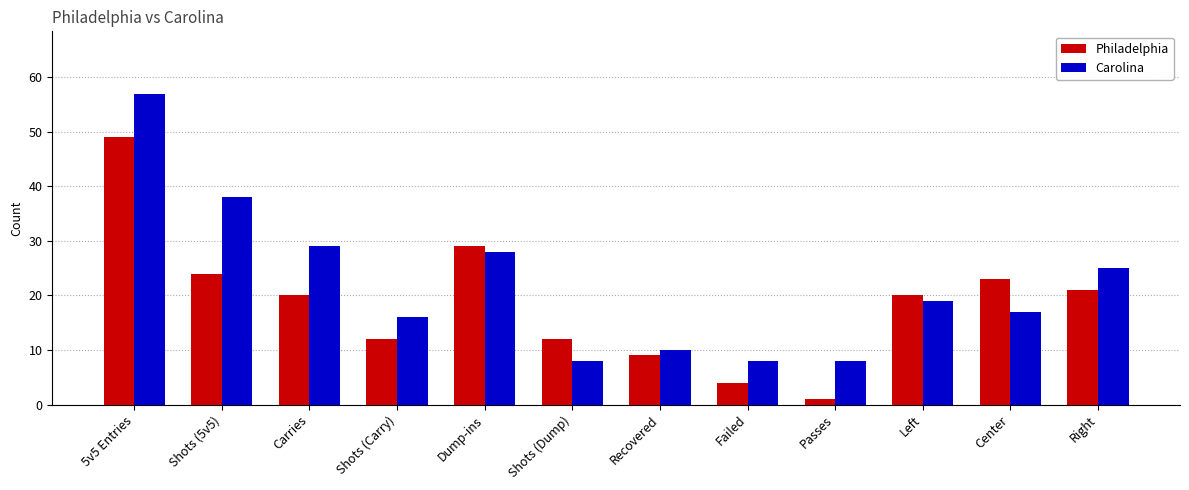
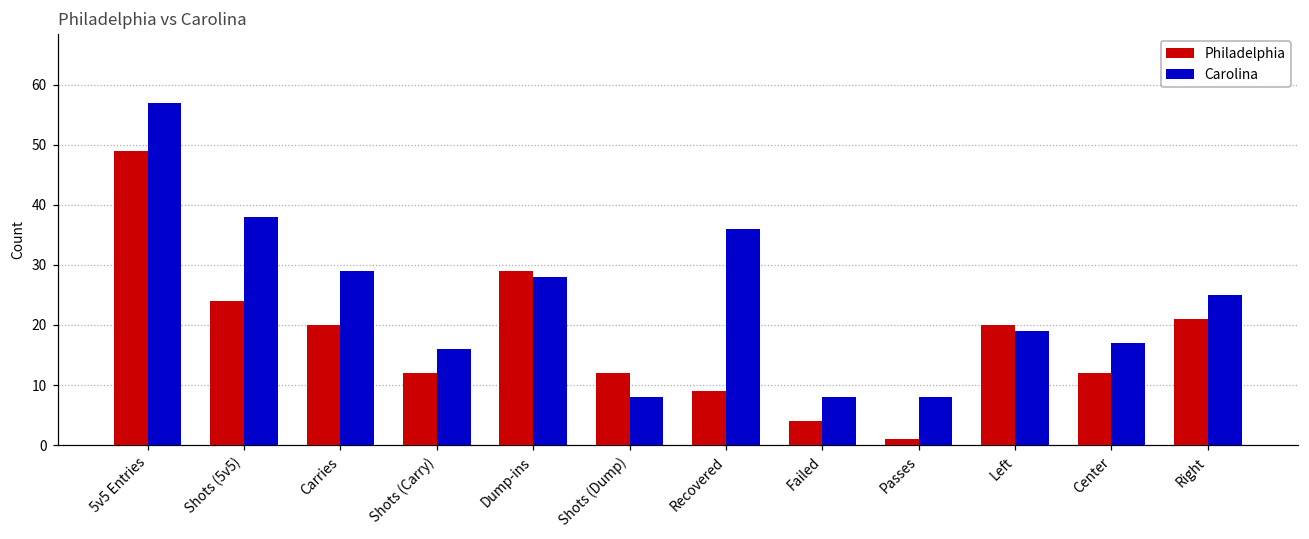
  {
    "Philadelphia": {
      "5v5 Entries": 49,
      "Shots (5v5)": 24,
      "Carries": 20,
      "Shots (Carry)": 12,
      "Dump-ins": 29,
      "Shots (Dump)": 12,
      "Recovered": 9,
      "Failed": 4,
      "Passes": 1,
      "Left": 20,
-     "Center": 23,
+     "Center": 12,
      "Right": 21
    },
    "Carolina": {
      "5v5 Entries": 57,
      "Shots (5v5)": 38,
      "Carries": 29,
      "Shots (Carry)": 16,
      "Dump-ins": 28,
      "Shots (Dump)": 8,
-     "Recovered": 10,
+     "Recovered": 36,
      "Failed": 8,
      "Passes": 8,
      "Left": 19,
      "Center": 17,
      "Right": 25
    }
  }
